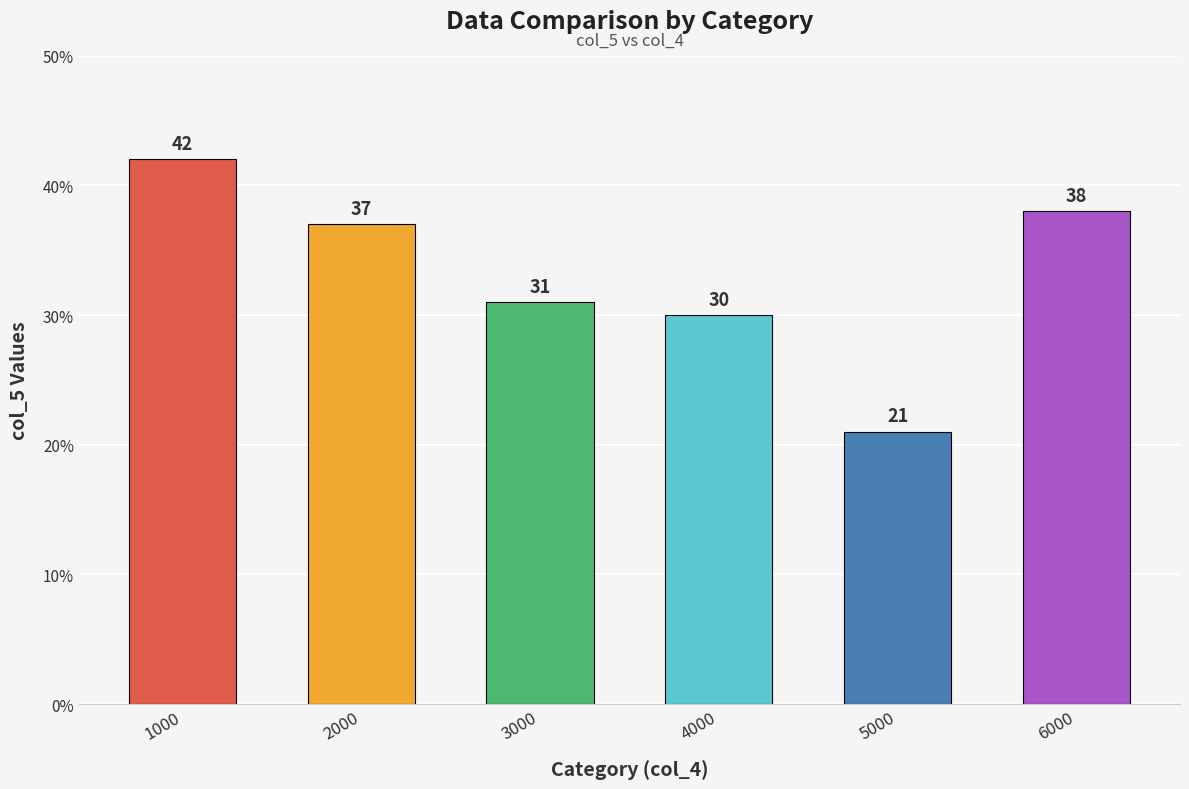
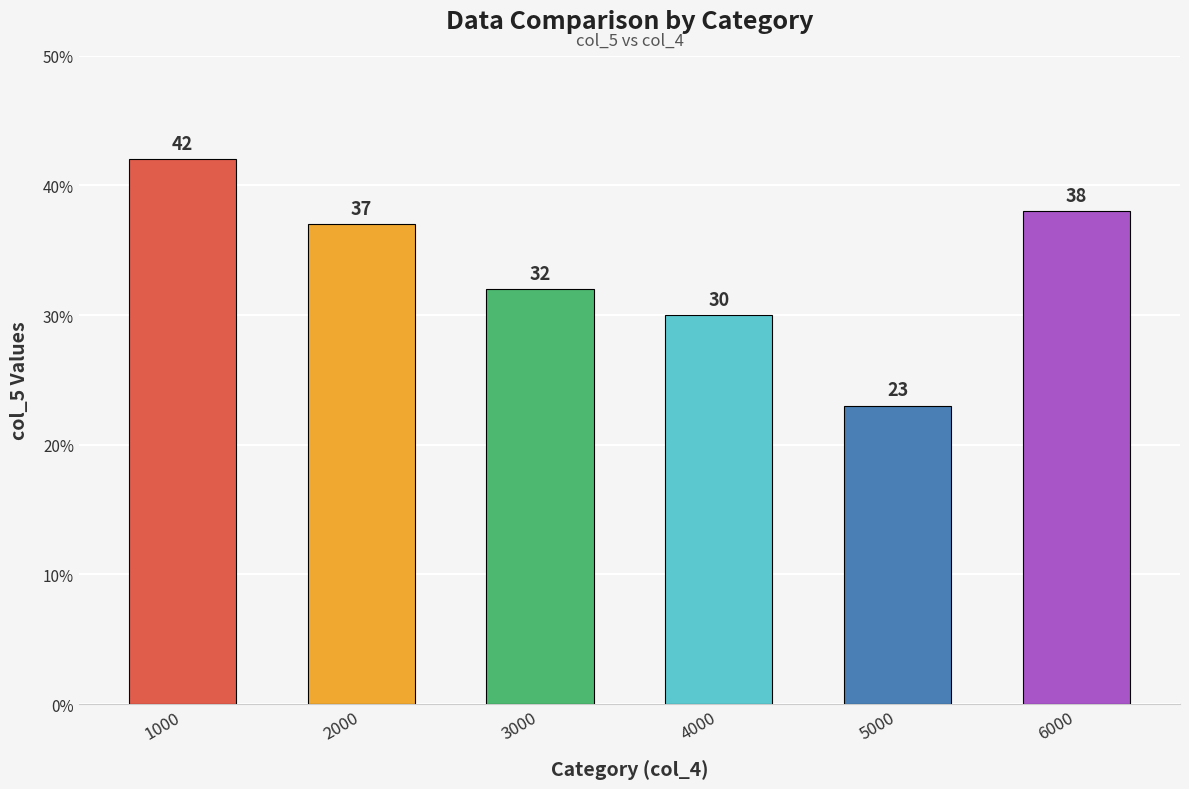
  {
    "1000": 42,
    "2000": 37,
-   "3000": 31,
+   "3000": 32,
    "4000": 30,
-   "5000": 21,
+   "5000": 23,
    "6000": 38
  }
